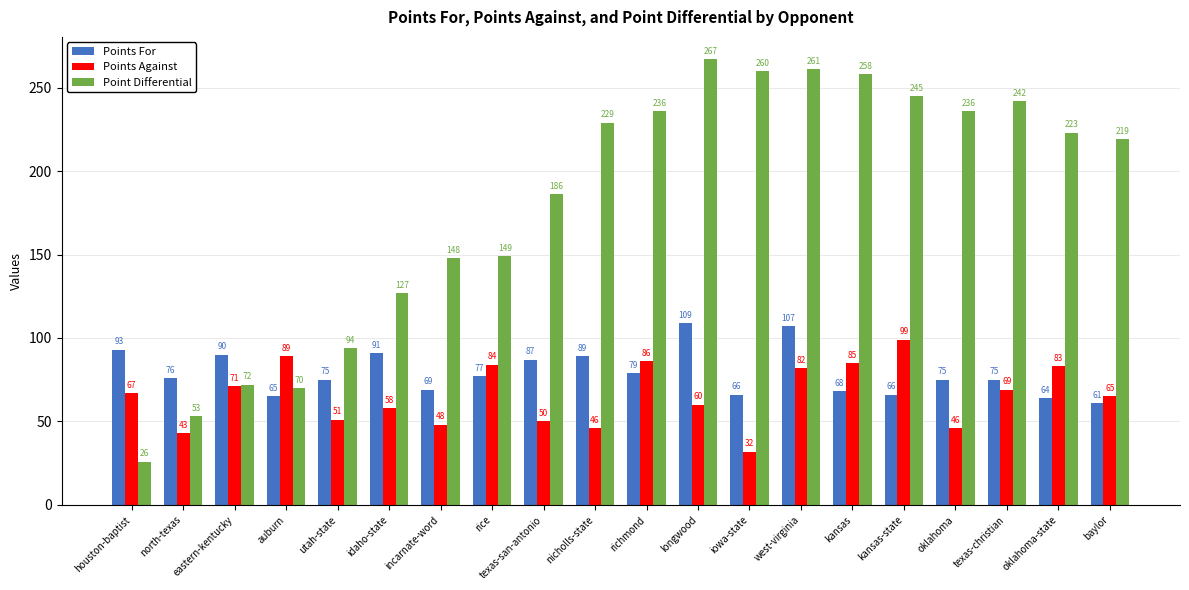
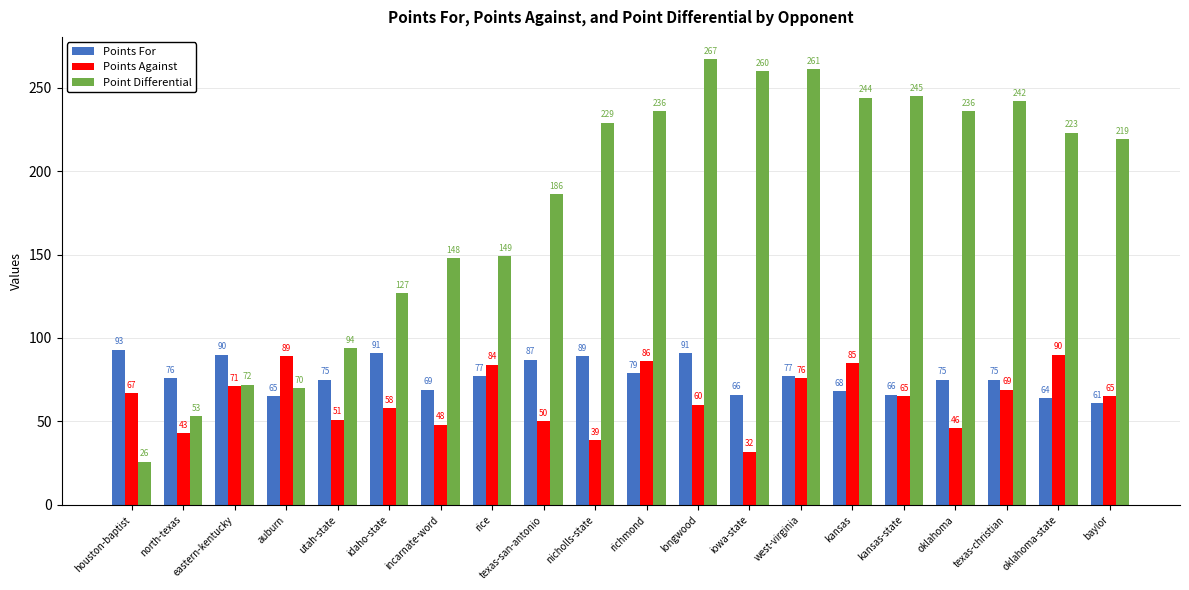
  {
    "Points For": {
      "houston-baptist": 93,
      "north-texas": 76,
      "eastern-kentucky": 90,
      "auburn": 65,
      "utah-state": 75,
      "idaho-state": 91,
      "incarnate-word": 69,
      "rice": 77,
      "texas-san-antonio": 87,
      "nicholls-state": 89,
      "richmond": 79,
-     "longwood": 109,
+     "longwood": 91,
      "iowa-state": 66,
-     "west-virginia": 107,
+     "west-virginia": 77,
      "kansas": 68,
      "kansas-state": 66,
      "oklahoma": 75,
      "texas-christian": 75,
      "oklahoma-state": 64,
      "baylor": 61
    },
    "Points Against": {
      "houston-baptist": 67,
      "north-texas": 43,
      "eastern-kentucky": 71,
      "auburn": 89,
      "utah-state": 51,
      "idaho-state": 58,
      "incarnate-word": 48,
      "rice": 84,
      "texas-san-antonio": 50,
-     "nicholls-state": 46,
+     "nicholls-state": 39,
      "richmond": 86,
      "longwood": 60,
      "iowa-state": 32,
-     "west-virginia": 82,
+     "west-virginia": 76,
      "kansas": 85,
-     "kansas-state": 99,
+     "kansas-state": 65,
      "oklahoma": 46,
      "texas-christian": 69,
-     "oklahoma-state": 83,
+     "oklahoma-state": 90,
      "baylor": 65
    },
    "Point Differential": {
      "houston-baptist": 26,
      "north-texas": 53,
      "eastern-kentucky": 72,
      "auburn": 70,
      "utah-state": 94,
      "idaho-state": 127,
      "incarnate-word": 148,
      "rice": 149,
      "texas-san-antonio": 186,
      "nicholls-state": 229,
      "richmond": 236,
      "longwood": 267,
      "iowa-state": 260,
      "west-virginia": 261,
-     "kansas": 258,
+     "kansas": 244,
      "kansas-state": 245,
      "oklahoma": 236,
      "texas-christian": 242,
      "oklahoma-state": 223,
      "baylor": 219
    }
  }
